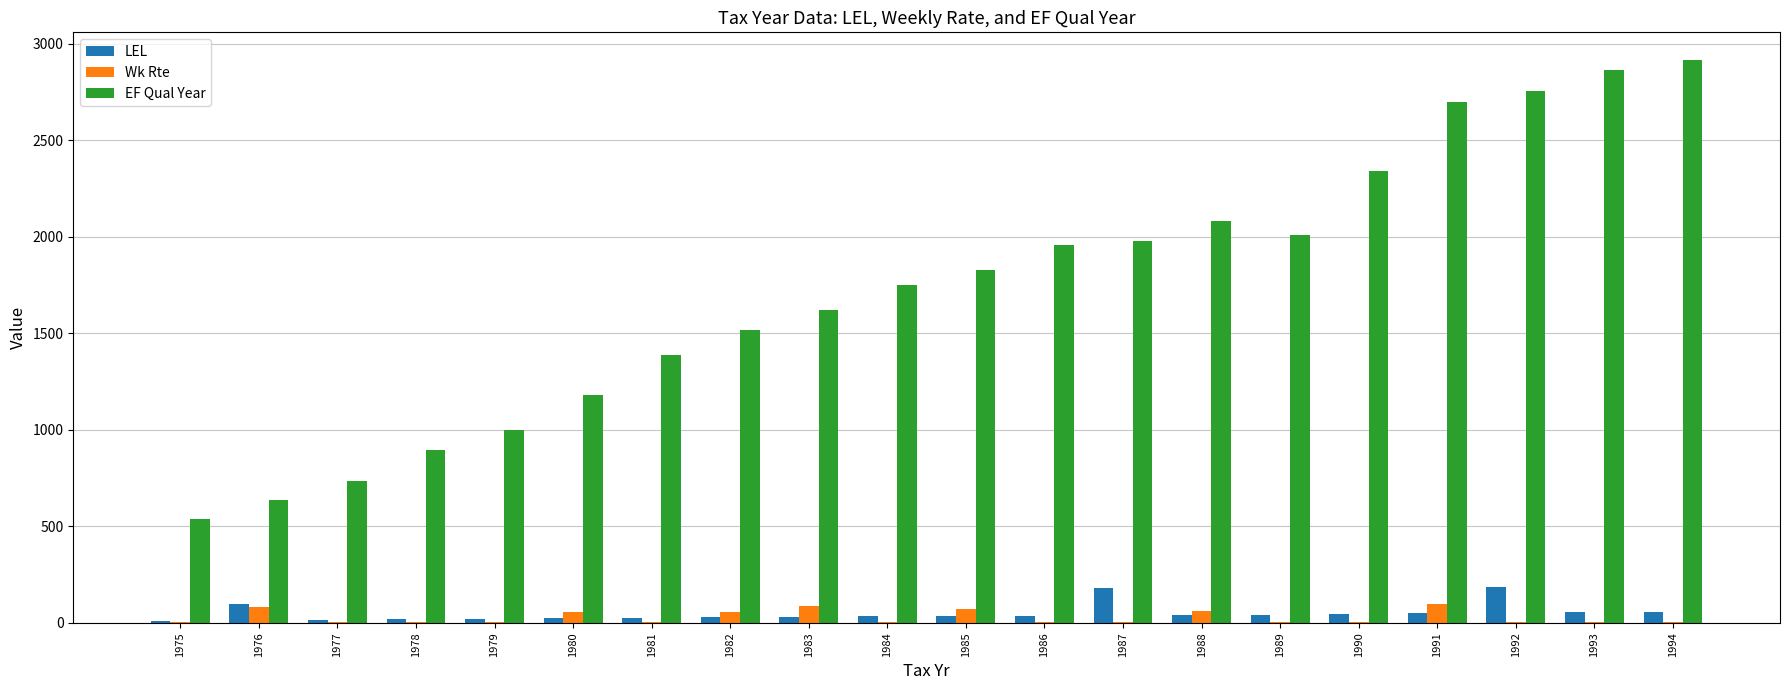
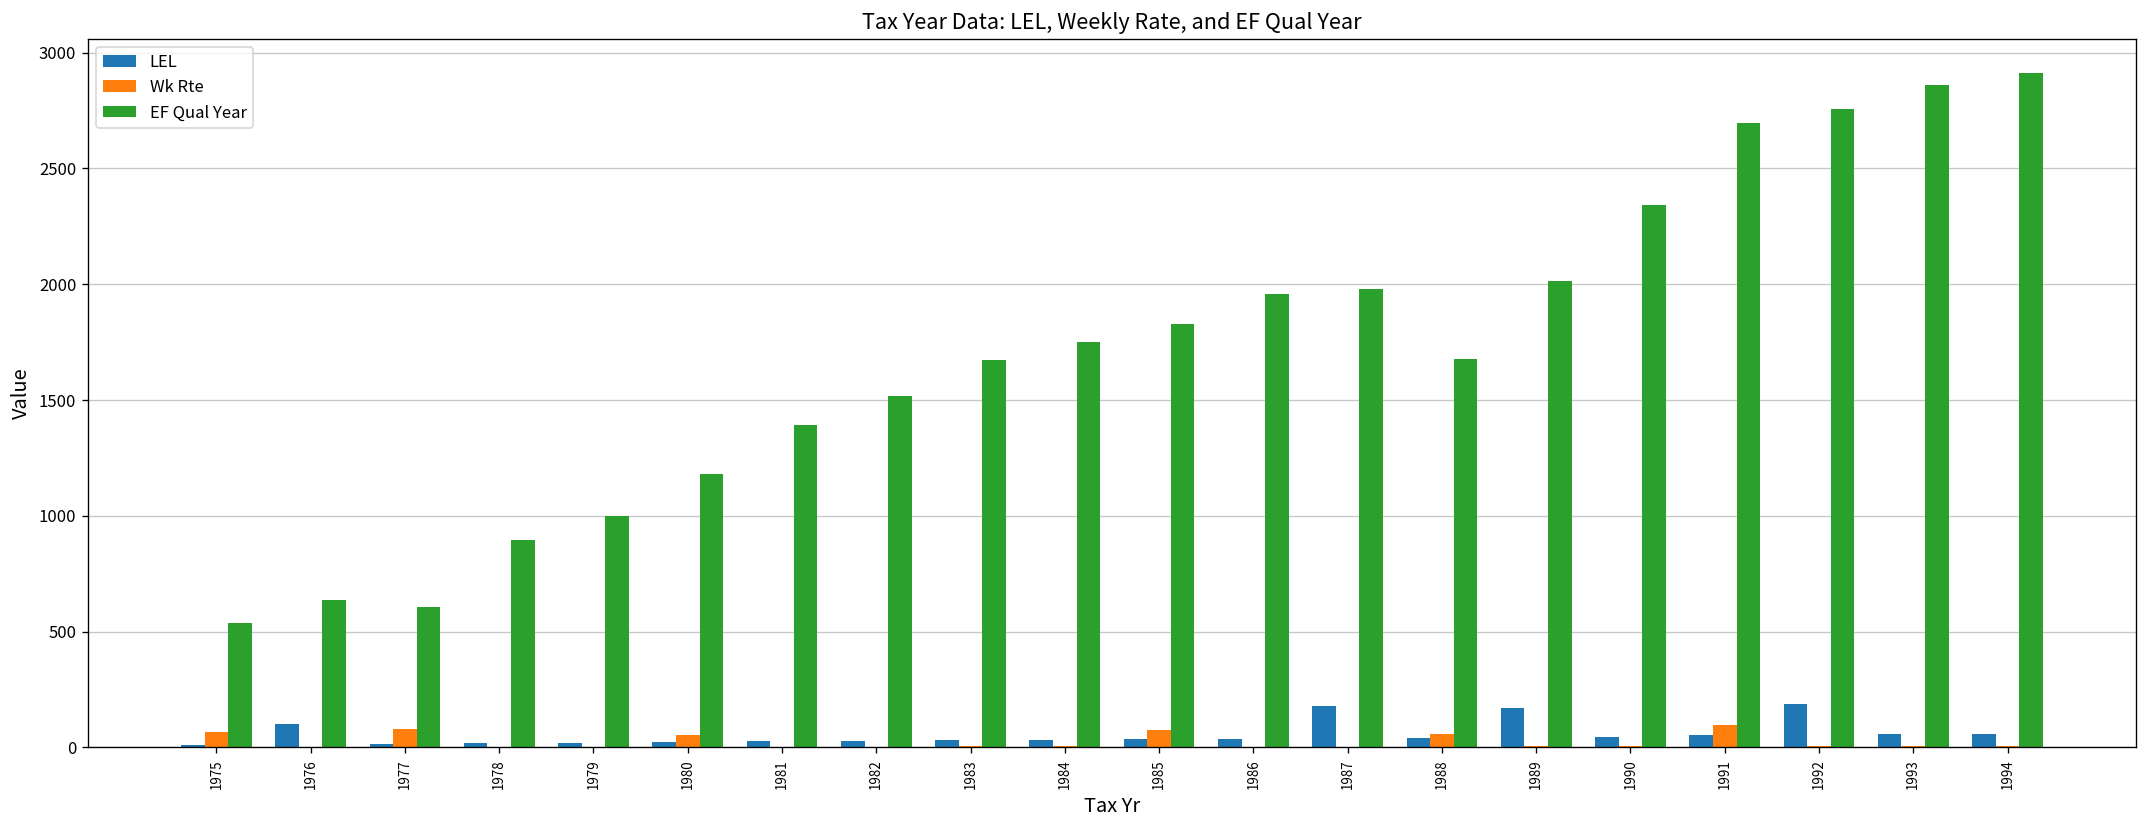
  {
    "LEL": {
      "1976": 100,
      "1977": 20,
      "1978": 20,
      "1979": 20,
      "1980": 20,
      "1981": 30,
      "1982": 30,
      "1983": 30,
      "1984": 30,
      "1985": 40,
      "1986": 40,
      "1987": 180,
      "1988": 40,
-     "1989": 40,
+     "1989": 170,
      "1990": 50,
      "1991": 50,
      "1992": 190,
      "1993": 60,
      "1994": 60
    },
    "Wk Rte": {
-     "1975": 0,
-     "1976": 80,
-     "1977": 0,
+     "1975": 70,
+     "1976": 0,
+     "1977": 80,
      "1980": 60,
-     "1982": 50,
-     "1983": 90,
+     "1982": 0,
+     "1983": 0,
      "1985": 70,
      "1988": 60,
      "1991": 100
    },
    "EF Qual Year": {
      "1975": 540,
      "1976": 640,
-     "1977": 740,
+     "1977": 610,
      "1978": 900,
      "1979": 1000,
      "1980": 1180,
      "1981": 1390,
      "1982": 1520,
-     "1983": 1620,
+     "1983": 1670,
      "1984": 1750,
      "1985": 1830,
      "1986": 1960,
      "1987": 1980,
-     "1988": 2080,
+     "1988": 1680,
      "1989": 2010,
      "1990": 2340,
      "1991": 2700,
      "1992": 2760,
      "1993": 2860,
      "1994": 2910
    }
  }
